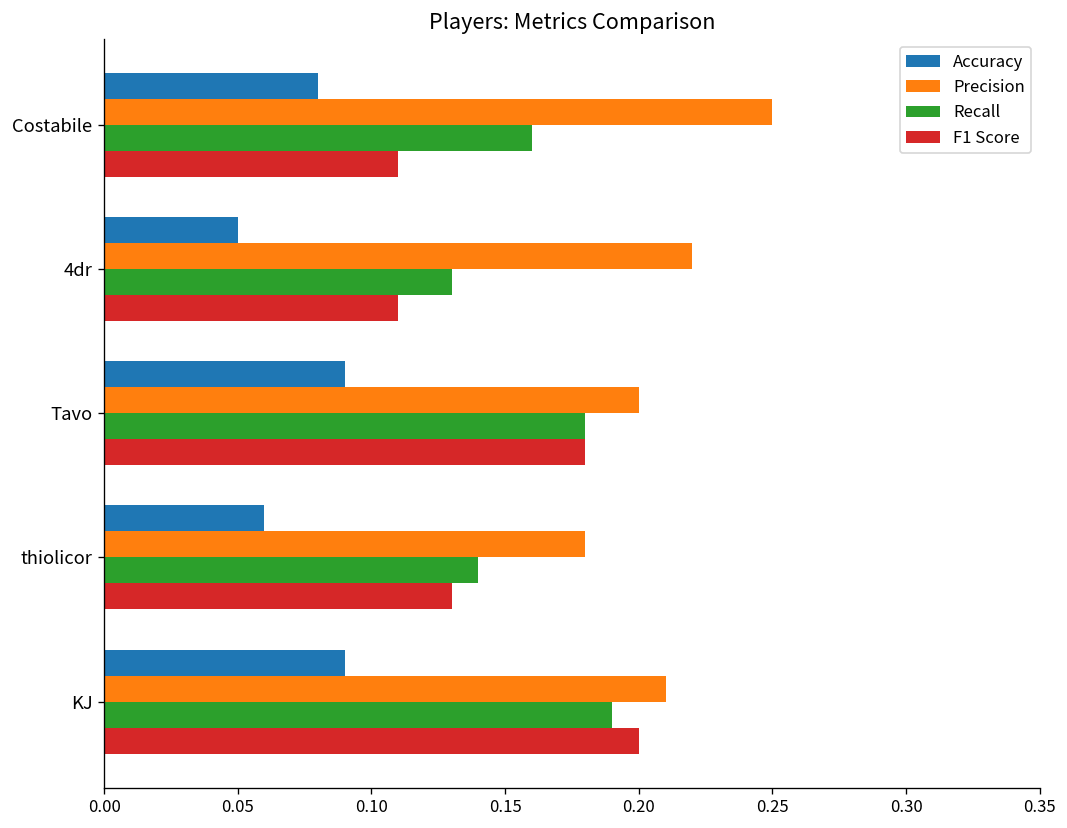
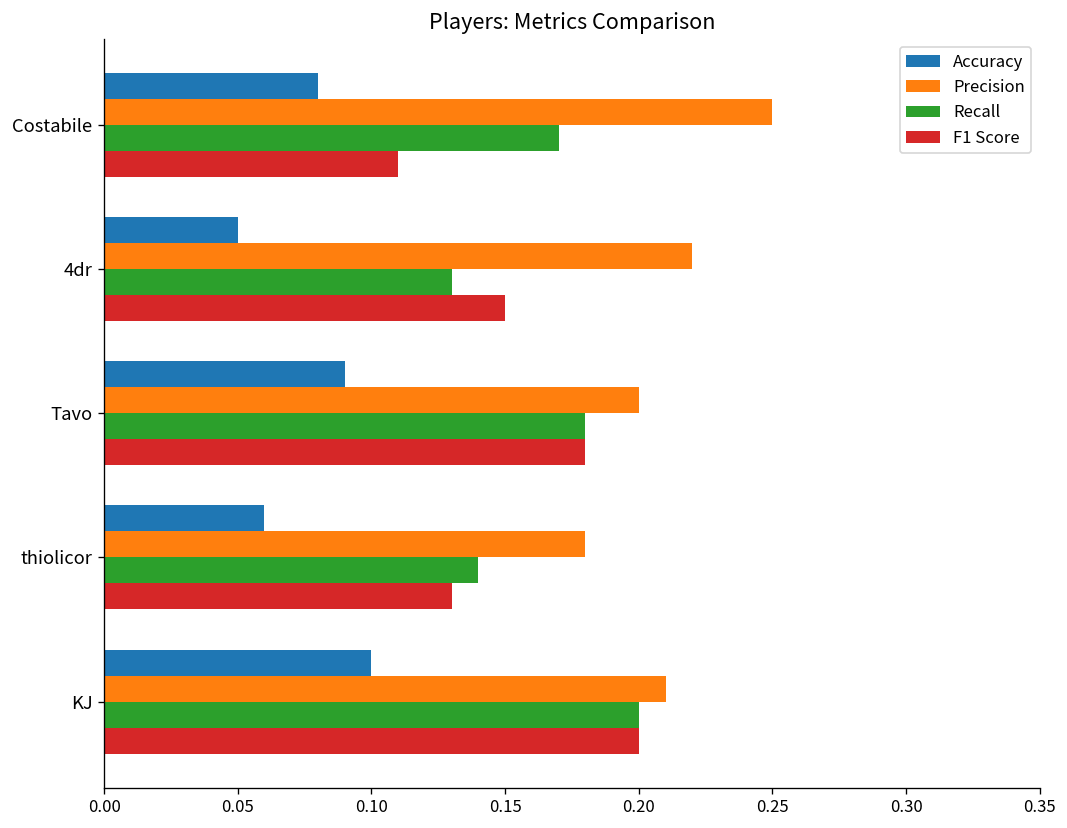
  {
    "Accuracy": {
      "Costabile": 0.08,
      "4dr": 0.05,
      "Tavo": 0.09,
      "thiolicor": 0.06,
-     "KJ": 0.09
+     "KJ": 0.10
    },
    "Precision": {
      "Costabile": 0.25,
      "4dr": 0.22,
      "Tavo": 0.20,
      "thiolicor": 0.18,
      "KJ": 0.21
    },
    "Recall": {
-     "Costabile": 0.16,
+     "Costabile": 0.17,
      "4dr": 0.13,
      "Tavo": 0.18,
      "thiolicor": 0.14,
-     "KJ": 0.19
+     "KJ": 0.20
    },
    "F1 Score": {
      "Costabile": 0.11,
-     "4dr": 0.11,
+     "4dr": 0.15,
      "Tavo": 0.18,
      "thiolicor": 0.13,
      "KJ": 0.20
    }
  }
